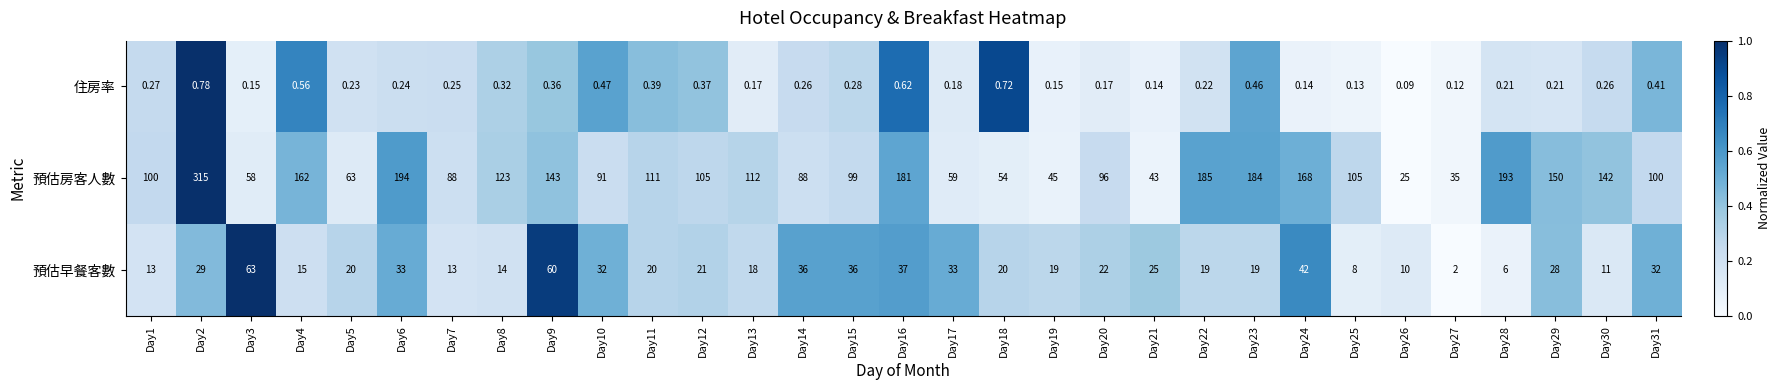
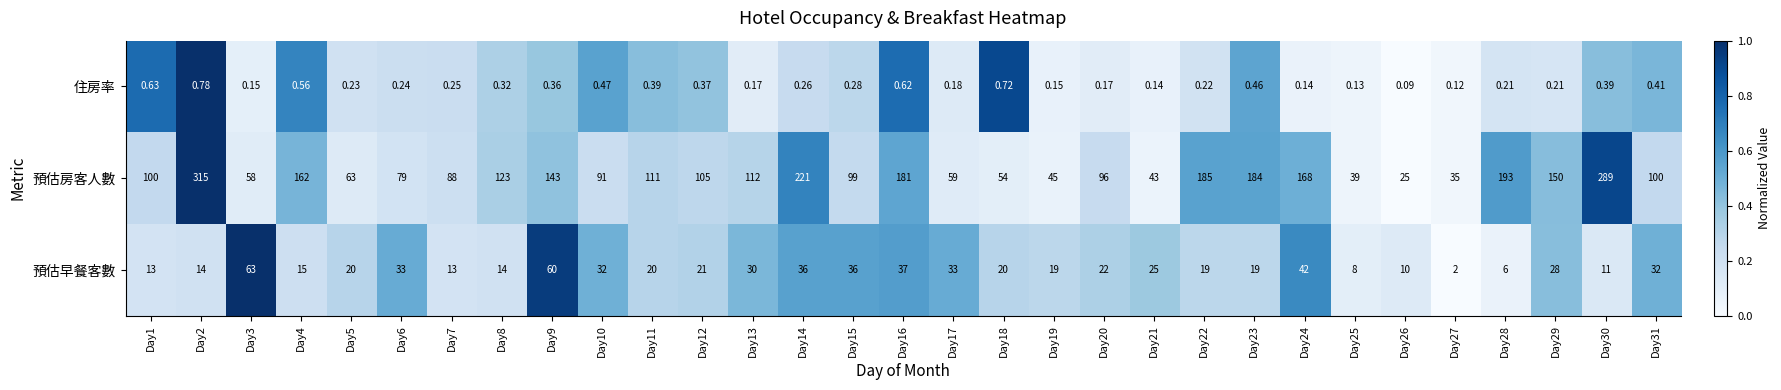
  {
    "住房率": {
-     "Day1": 0.27,
+     "Day1": 0.63,
      "Day2": 0.78,
      "Day3": 0.15,
      "Day4": 0.56,
      "Day5": 0.23,
      "Day6": 0.24,
      "Day7": 0.25,
      "Day8": 0.32,
      "Day9": 0.36,
      "Day10": 0.47,
      "Day11": 0.39,
      "Day12": 0.37,
      "Day13": 0.17,
      "Day14": 0.26,
      "Day15": 0.28,
      "Day16": 0.62,
      "Day17": 0.18,
      "Day18": 0.72,
      "Day19": 0.15,
      "Day20": 0.17,
      "Day21": 0.14,
      "Day22": 0.22,
      "Day23": 0.46,
      "Day24": 0.14,
      "Day25": 0.13,
      "Day26": 0.09,
      "Day27": 0.12,
      "Day28": 0.21,
      "Day29": 0.21,
-     "Day30": 0.26,
+     "Day30": 0.39,
      "Day31": 0.41
    },
    "預估房客人數": {
      "Day1": 100,
      "Day2": 315,
      "Day3": 58,
      "Day4": 162,
      "Day5": 63,
-     "Day6": 194,
+     "Day6": 79,
      "Day7": 88,
      "Day8": 123,
      "Day9": 143,
      "Day10": 91,
      "Day11": 111,
      "Day12": 105,
      "Day13": 112,
-     "Day14": 88,
+     "Day14": 221,
      "Day15": 99,
      "Day16": 181,
      "Day17": 59,
      "Day18": 54,
      "Day19": 45,
      "Day20": 96,
      "Day21": 43,
      "Day22": 185,
      "Day23": 184,
      "Day24": 168,
-     "Day25": 105,
+     "Day25": 39,
      "Day26": 25,
      "Day27": 35,
      "Day28": 193,
      "Day29": 150,
-     "Day30": 142,
+     "Day30": 289,
      "Day31": 100
    },
    "預估早餐客數": {
      "Day1": 13,
-     "Day2": 29,
+     "Day2": 14,
      "Day3": 63,
      "Day4": 15,
      "Day5": 20,
      "Day6": 33,
      "Day7": 13,
      "Day8": 14,
      "Day9": 60,
      "Day10": 32,
      "Day11": 20,
      "Day12": 21,
-     "Day13": 18,
+     "Day13": 30,
      "Day14": 36,
      "Day15": 36,
      "Day16": 37,
      "Day17": 33,
      "Day18": 20,
      "Day19": 19,
      "Day20": 22,
      "Day21": 25,
      "Day22": 19,
      "Day23": 19,
      "Day24": 42,
      "Day25": 8,
      "Day26": 10,
      "Day27": 2,
      "Day28": 6,
      "Day29": 28,
      "Day30": 11,
      "Day31": 32
    }
  }
